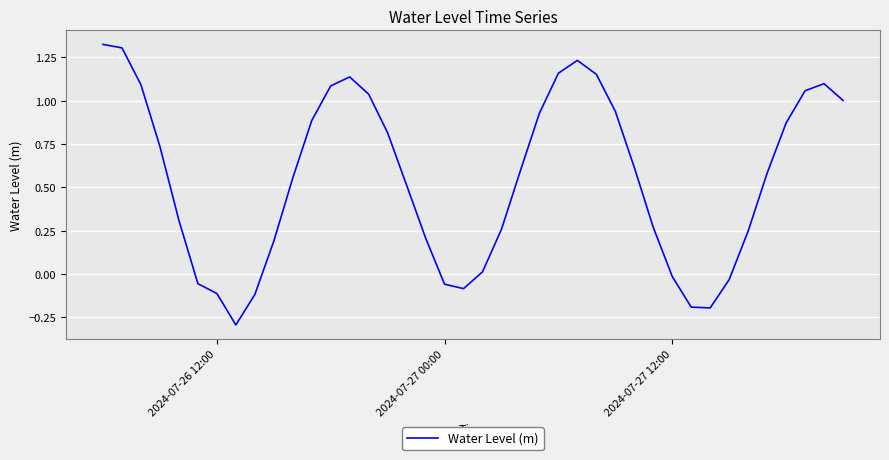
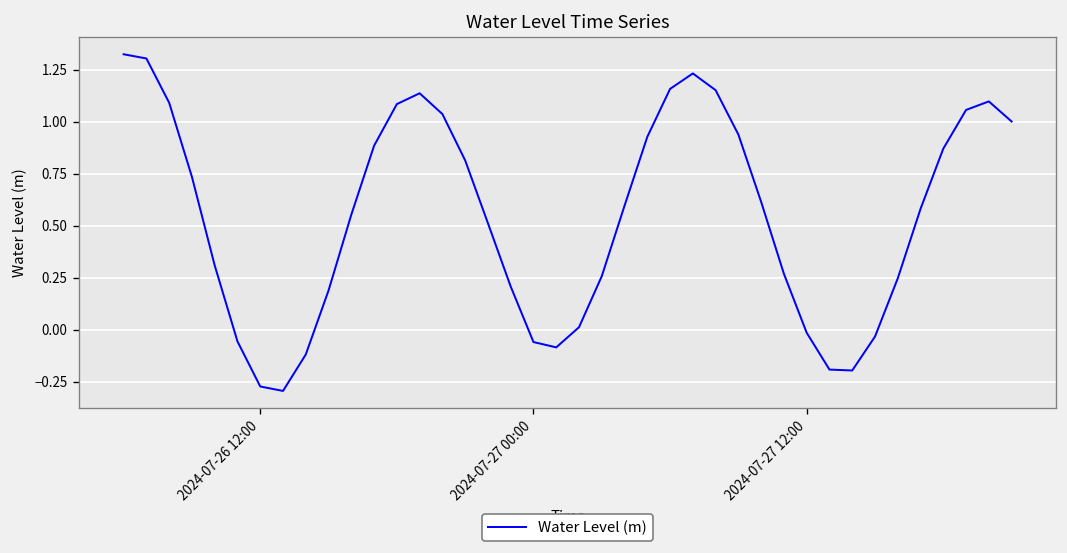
  {
-   "2024-07-26 12:00": -0.11,
+   "2024-07-26 12:00": -0.27,
    "2024-07-27 00:00": -0.06,
    "2024-07-27 12:00": -0.01
  }
